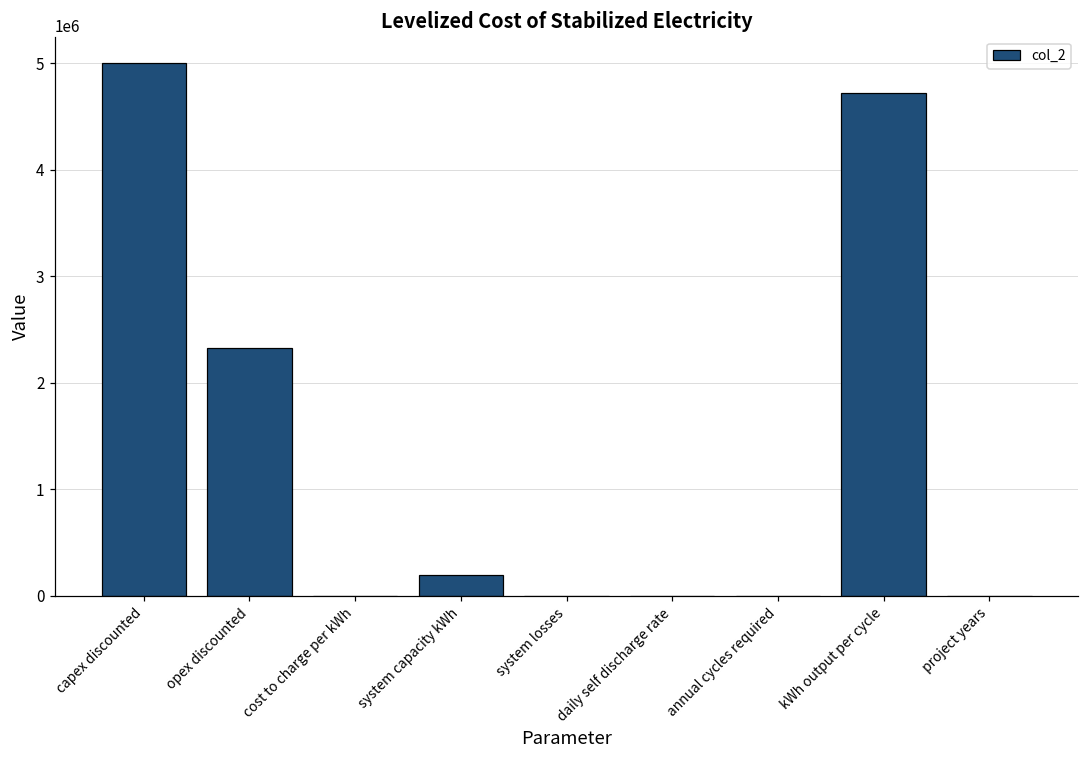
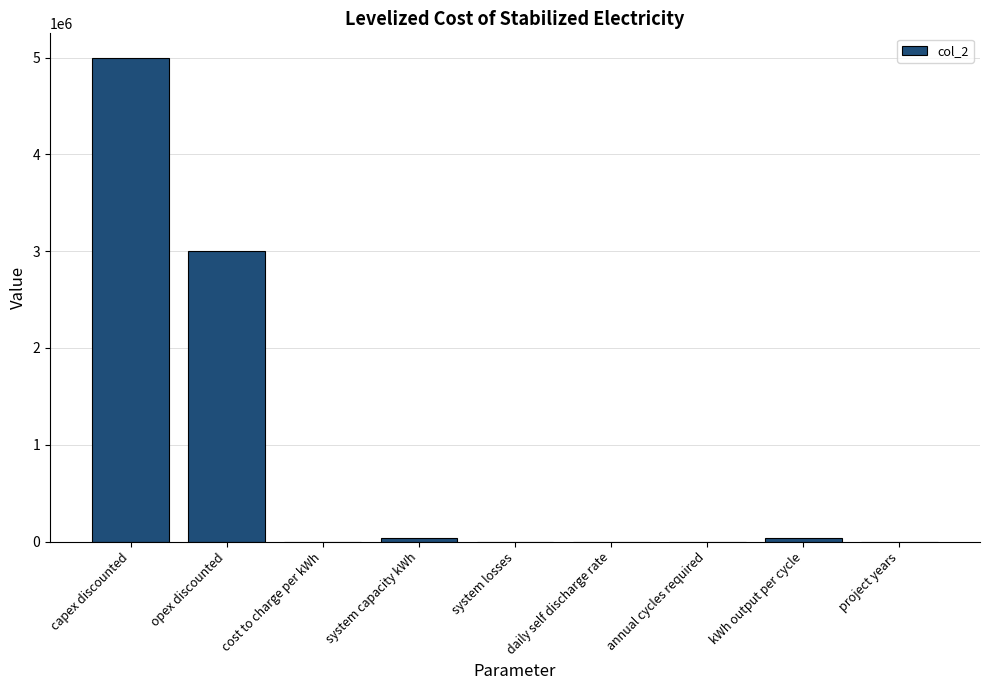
  {
    "capex discounted": 5000000,
-   "opex discounted": 2300000,
-   "system capacity kWh": 200000,
-   "kWh output per cycle": 4700000
+   "opex discounted": 3000000,
+   "system capacity kWh": 0,
+   "kWh output per cycle": 0
  }
